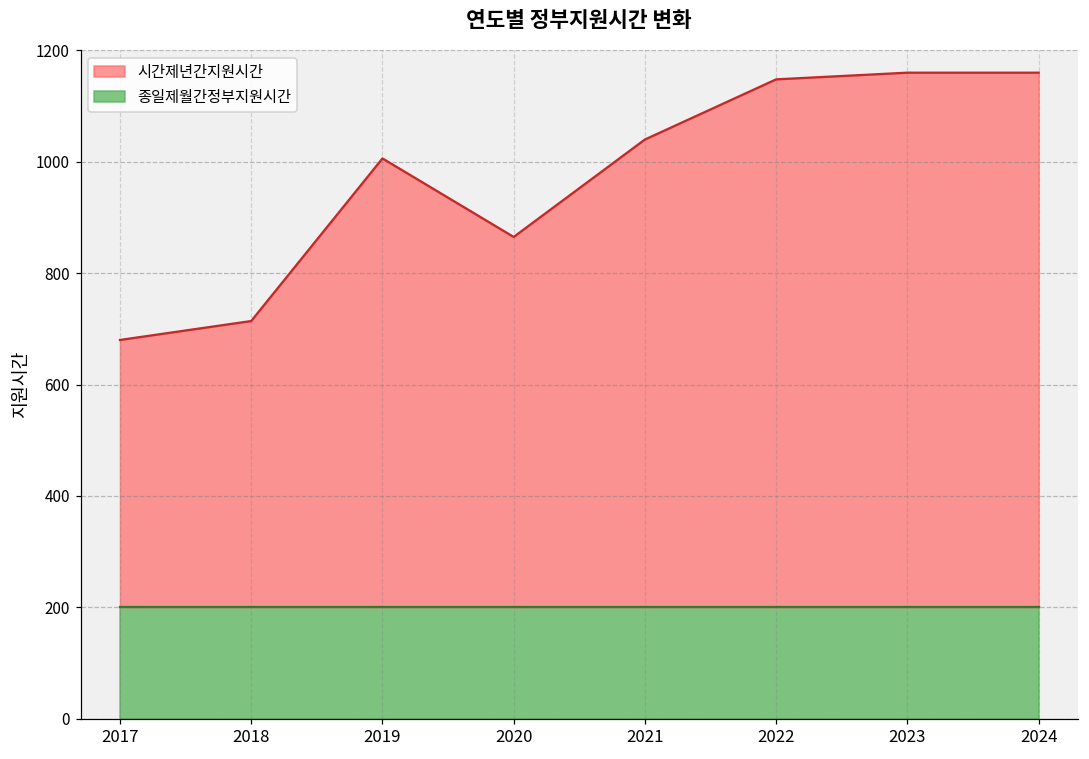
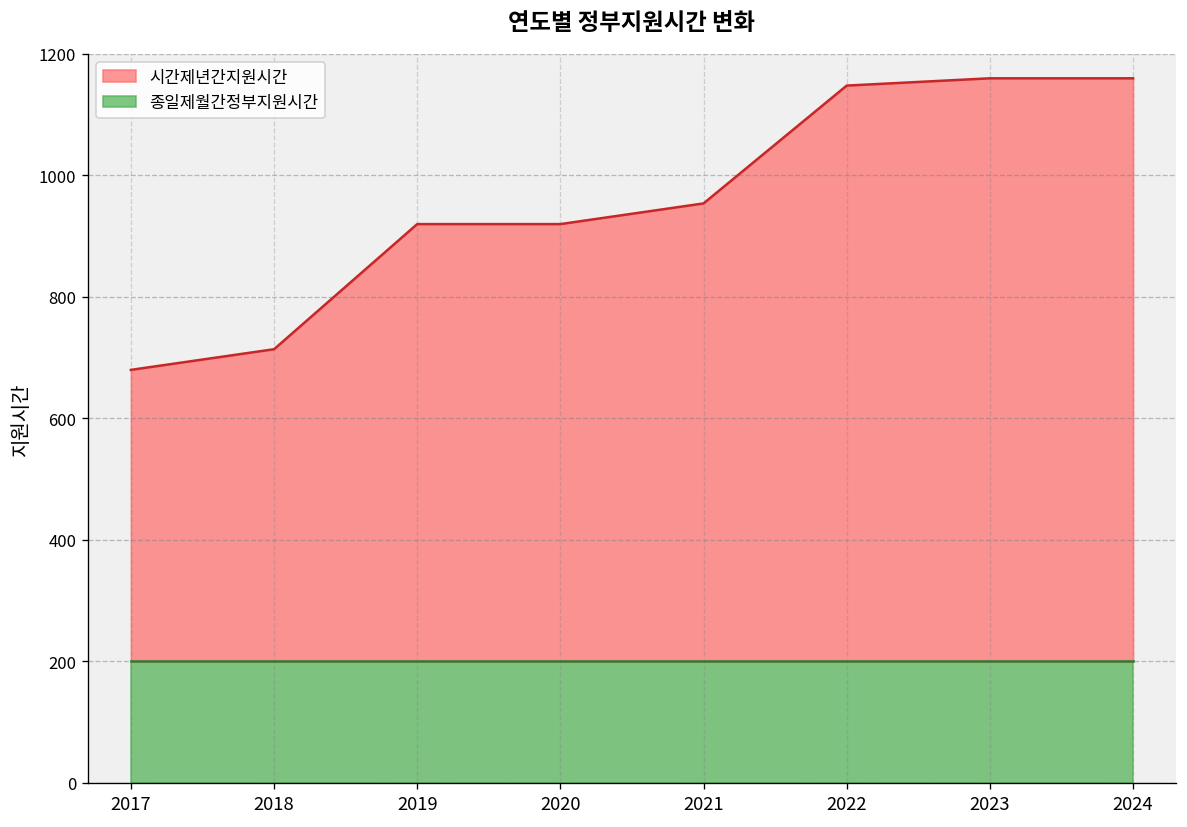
  {
    "종일제월간정부지원시간": {
      "2017": 200,
      "2018": 200,
      "2019": 200,
      "2020": 200,
      "2021": 200,
      "2022": 200,
      "2023": 200,
      "2024": 200
    },
    "시간제년간지원시간": {
      "2017": 680,
      "2018": 710,
-     "2019": 1010,
-     "2020": 870,
-     "2021": 1040,
+     "2019": 920,
+     "2020": 920,
+     "2021": 950,
      "2022": 1150,
      "2023": 1160,
      "2024": 1160
    }
  }
